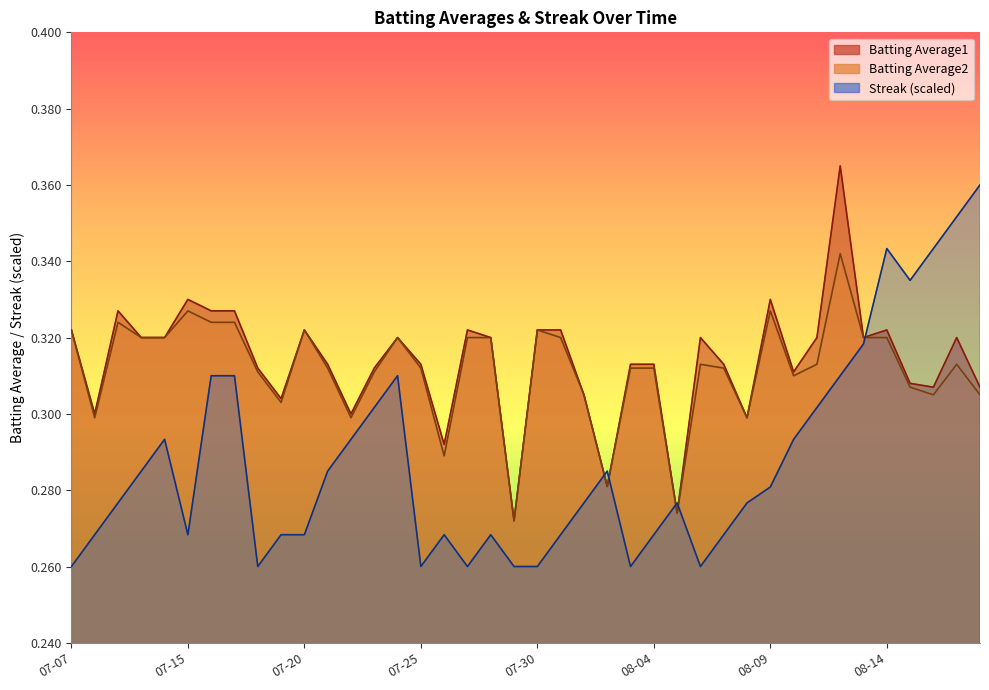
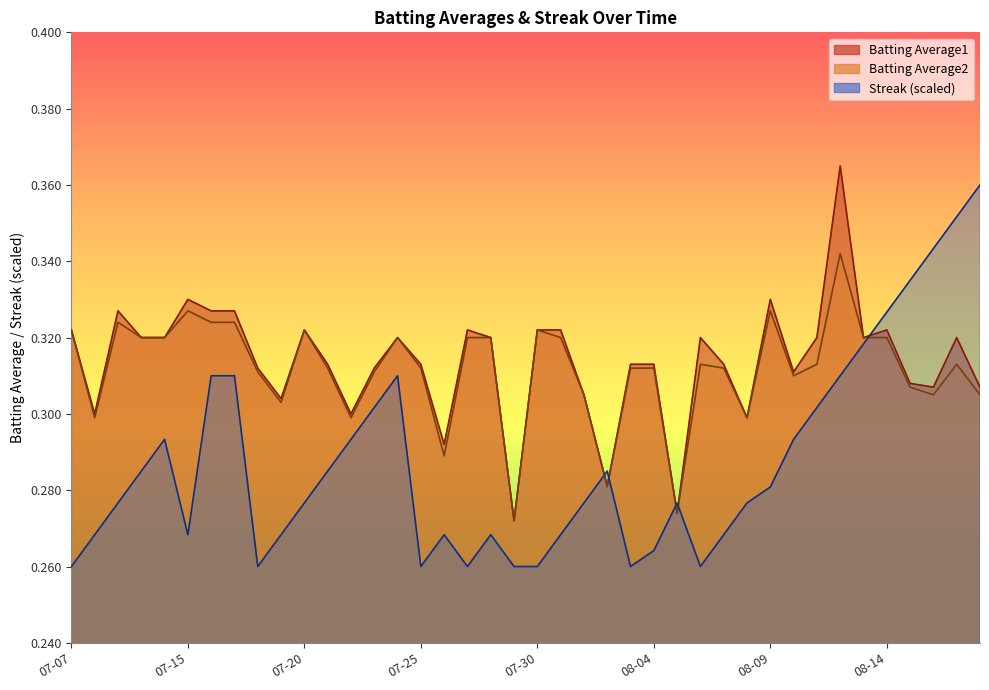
  {
    "Streak (scaled)": {
      "07-07": 0.260,
      "07-15": 0.268,
-     "07-20": 0.268,
+     "07-20": 0.277,
      "07-25": 0.260,
      "07-30": 0.260,
-     "08-04": 0.268,
+     "08-04": 0.264,
      "08-09": 0.281,
-     "08-14": 0.343
+     "08-14": 0.327
    }
  }
